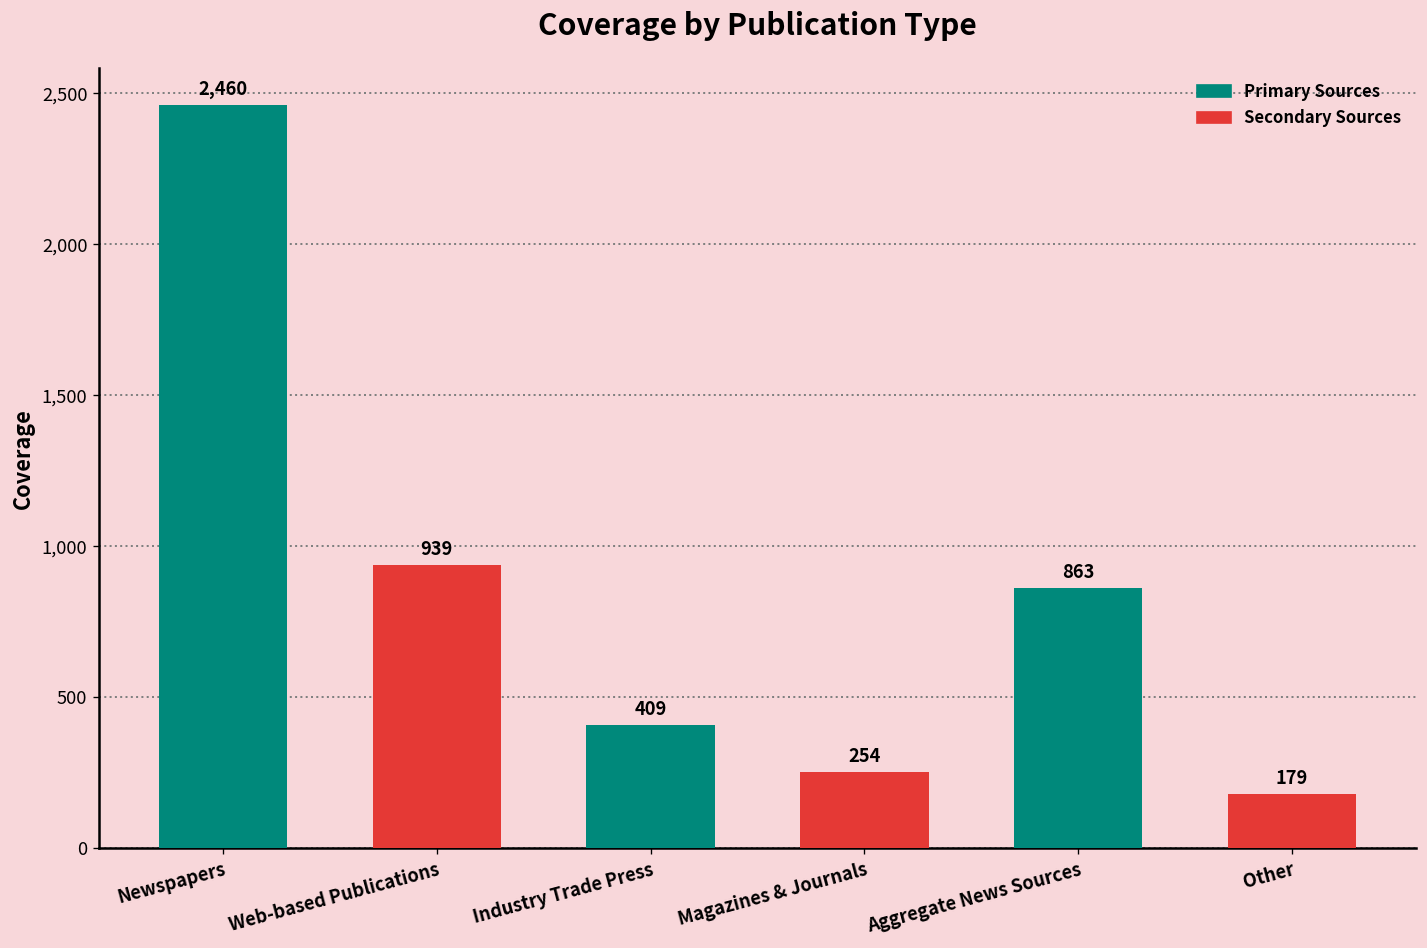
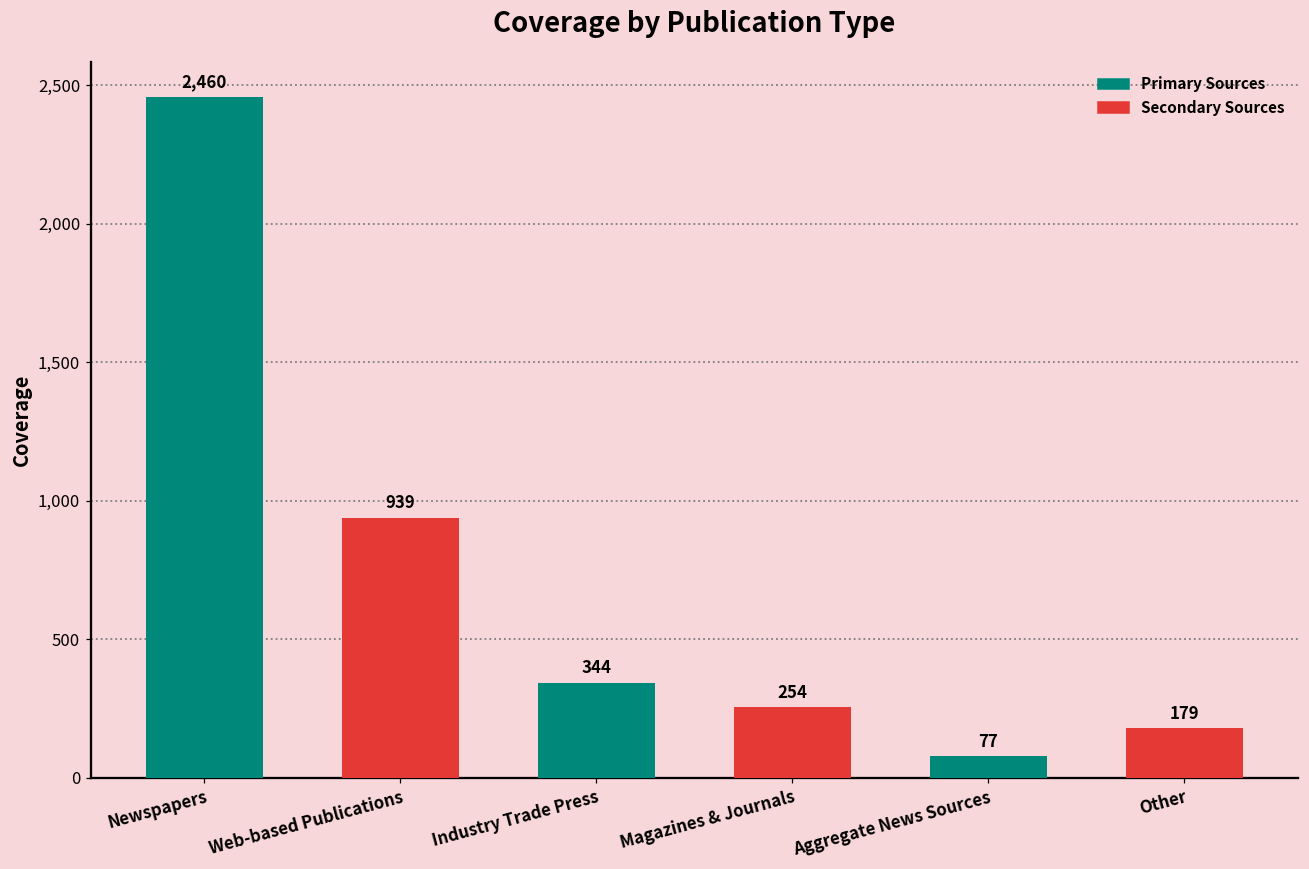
  {
    "Newspapers": "2,460",
    "Web-based Publications": "939",
-   "Industry Trade Press": "409",
+   "Industry Trade Press": "344",
    "Magazines & Journals": "254",
-   "Aggregate News Sources": "863",
+   "Aggregate News Sources": "77",
    "Other": "179"
  }
